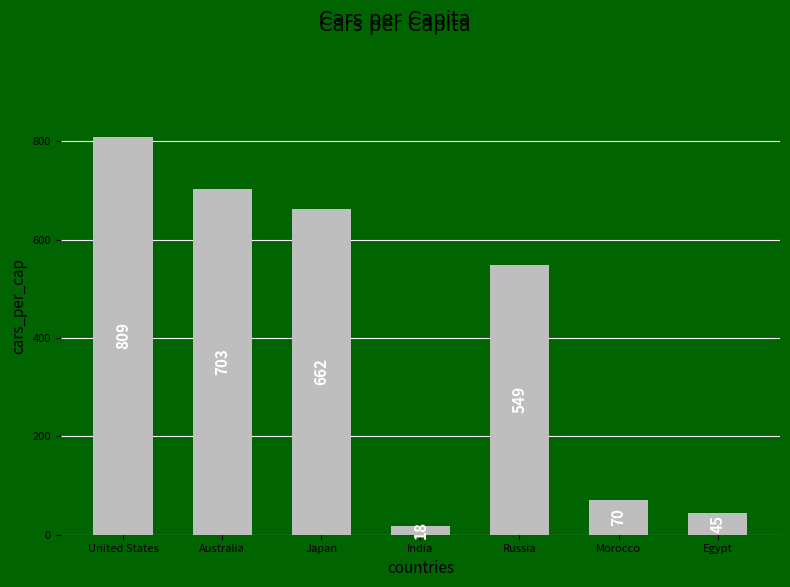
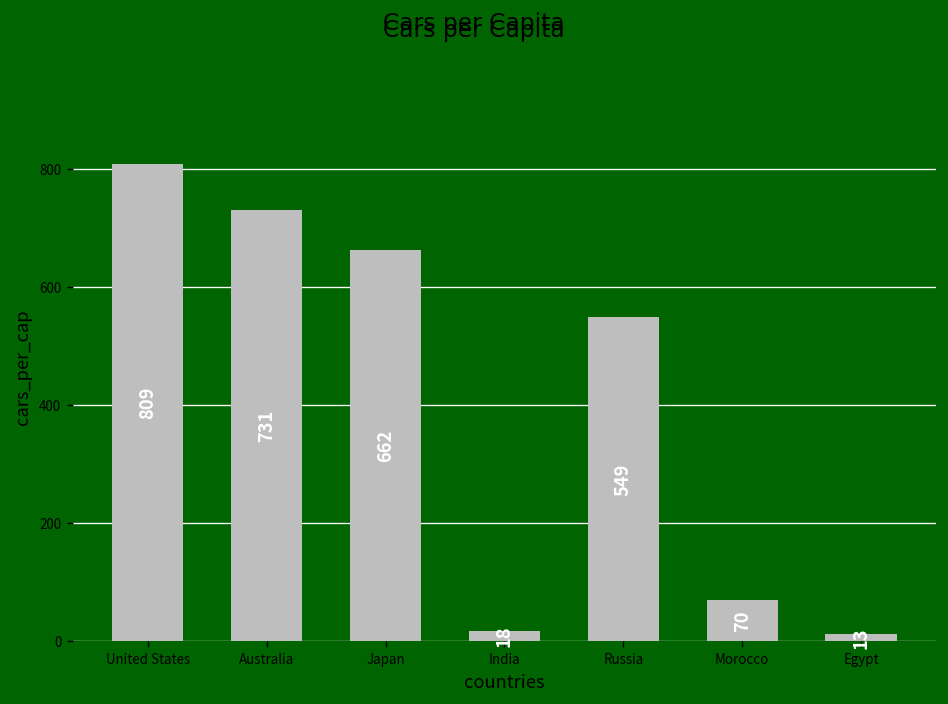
  {
    "United States": 809,
-   "Australia": 703,
+   "Australia": 731,
    "Japan": 662,
    "India": 18,
    "Russia": 549,
    "Morocco": 70,
-   "Egypt": 45
+   "Egypt": 13
  }
